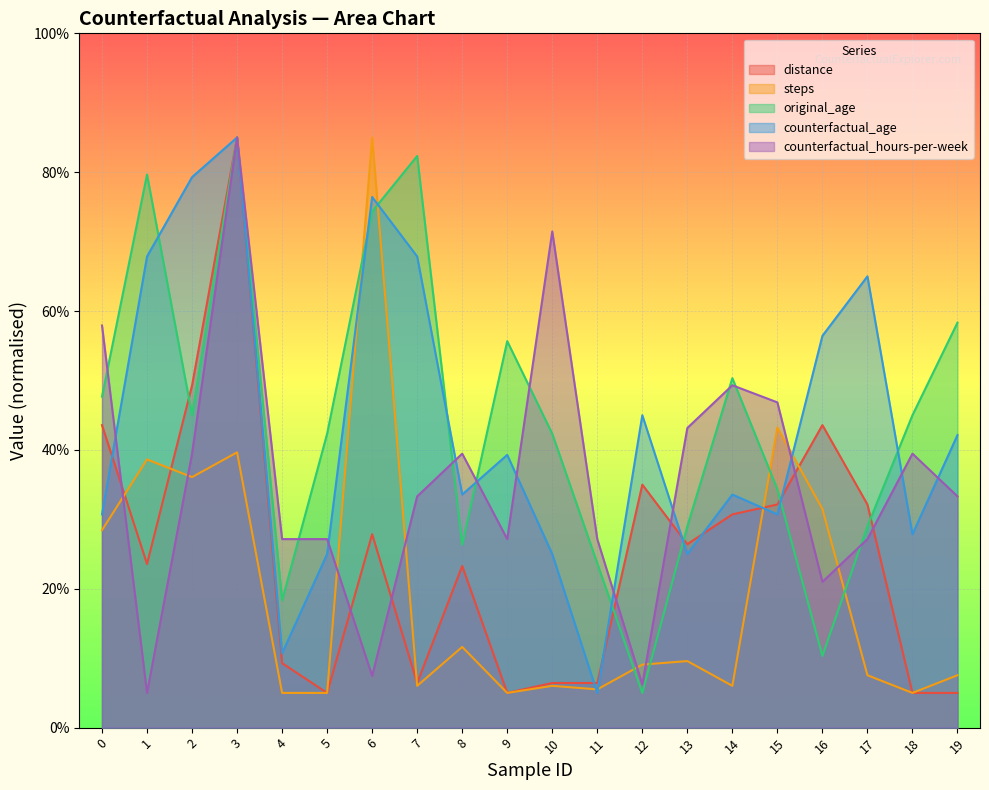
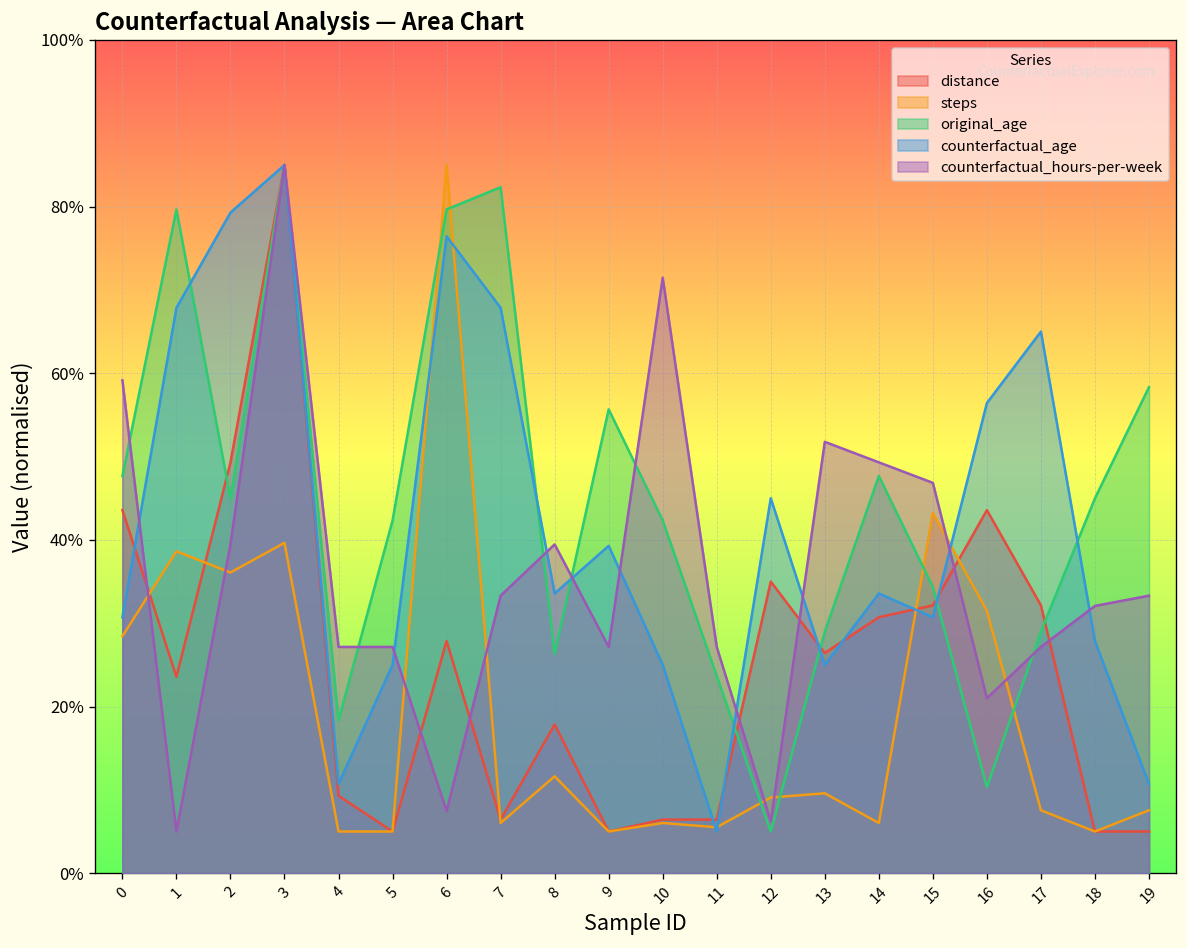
  {
    "distance": {
      "0": "44%",
      "1": "24%",
      "2": "49%",
      "4": "9%",
      "6": "28%",
      "7": "6%",
-     "8": "23%",
+     "8": "18%",
      "10": "6%",
      "11": "6%",
      "12": "35%",
      "13": "26%",
      "14": "31%",
      "15": "32%",
      "16": "44%",
      "17": "32%",
      "19": "5%"
    },
    "steps": {
      "0": "28%",
      "1": "39%",
      "2": "36%",
      "3": "40%",
      "4": "5%",
      "6": "85%",
      "7": "6%",
      "8": "12%",
      "10": "6%",
      "11": "6%",
      "12": "9%",
      "13": "10%",
      "14": "6%",
      "15": "43%",
      "16": "31%",
      "17": "8%",
      "19": "8%"
    },
    "original_age": {
      "0": "48%",
      "1": "80%",
      "2": "45%",
      "4": "18%",
      "5": "42%",
-     "6": "74%",
+     "6": "80%",
      "7": "82%",
      "8": "26%",
      "9": "56%",
      "10": "42%",
      "11": "24%",
      "12": "5%",
      "13": "29%",
-     "14": "50%",
+     "14": "48%",
      "15": "34%",
      "16": "10%",
      "17": "29%",
      "18": "45%",
      "19": "58%"
    },
    "counterfactual_age": {
      "0": "31%",
      "1": "68%",
      "2": "79%",
      "4": "11%",
      "5": "25%",
      "6": "76%",
      "7": "68%",
      "8": "34%",
      "9": "39%",
      "10": "25%",
      "11": "5%",
      "12": "45%",
      "13": "25%",
      "14": "34%",
      "15": "31%",
      "16": "56%",
      "17": "65%",
      "18": "28%",
-     "19": "42%"
+     "19": "11%"
    },
    "counterfactual_hours-per-week": {
-     "0": "58%",
+     "0": "59%",
      "1": "5%",
      "2": "39%",
      "4": "27%",
      "5": "27%",
      "6": "7%",
      "7": "33%",
      "8": "39%",
      "9": "27%",
      "10": "71%",
      "11": "27%",
      "12": "6%",
-     "13": "43%",
+     "13": "52%",
      "14": "49%",
      "15": "47%",
      "16": "21%",
      "17": "27%",
-     "18": "39%",
+     "18": "32%",
      "19": "33%"
    }
  }
